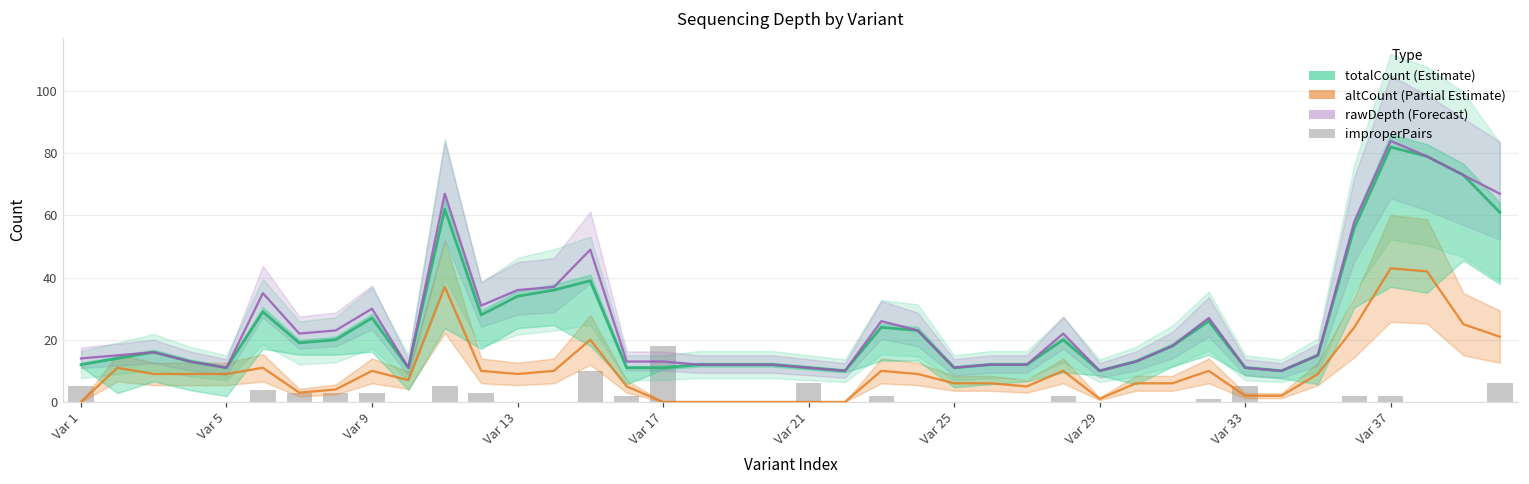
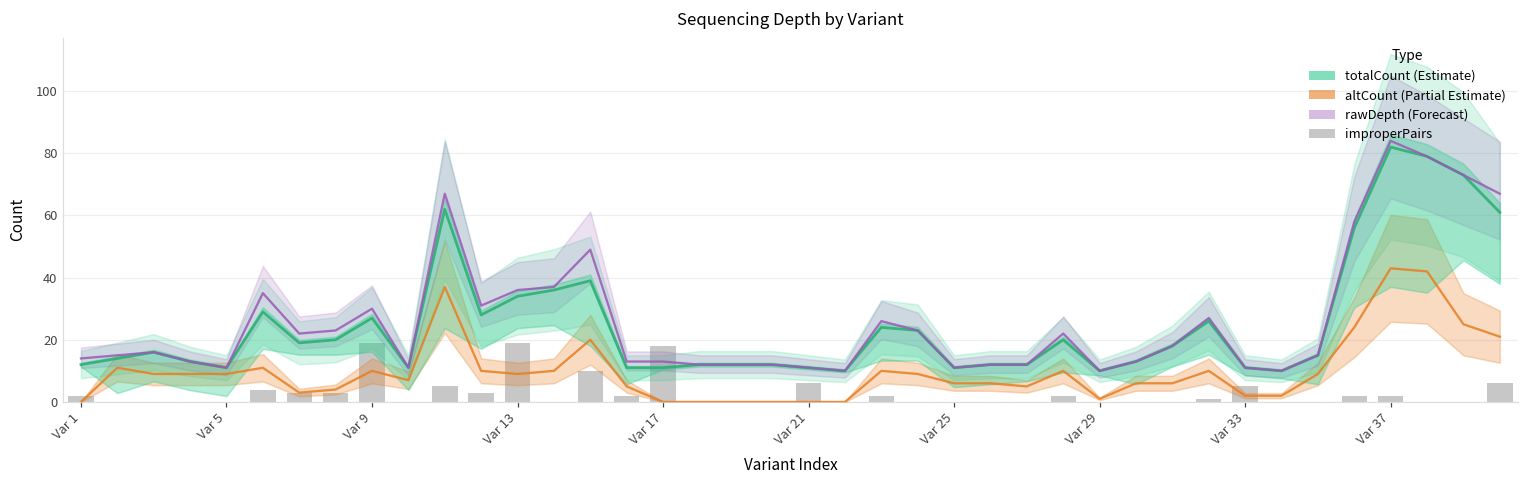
  {
    "improperPairs": {
-     "Var 1": 5,
+     "Var 1": 2,
      "Var 5": 0,
-     "Var 9": 3,
-     "Var 13": 0,
+     "Var 9": 19,
+     "Var 13": 19,
      "Var 17": 18,
      "Var 21": 6,
      "Var 25": 0,
      "Var 29": 0,
      "Var 33": 5,
      "Var 37": 2
    }
  }
